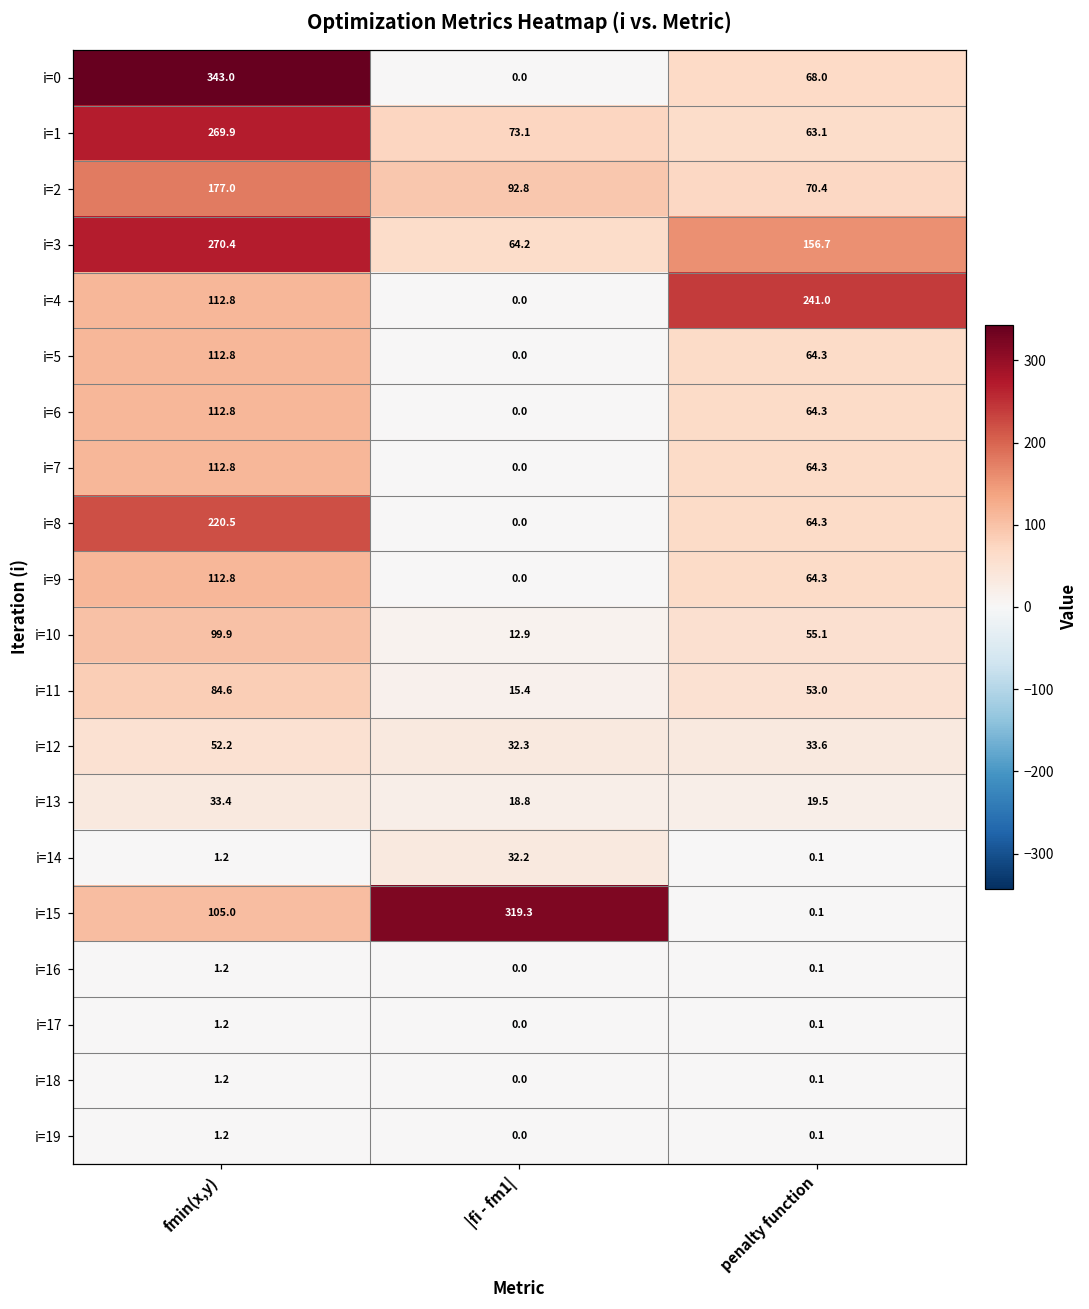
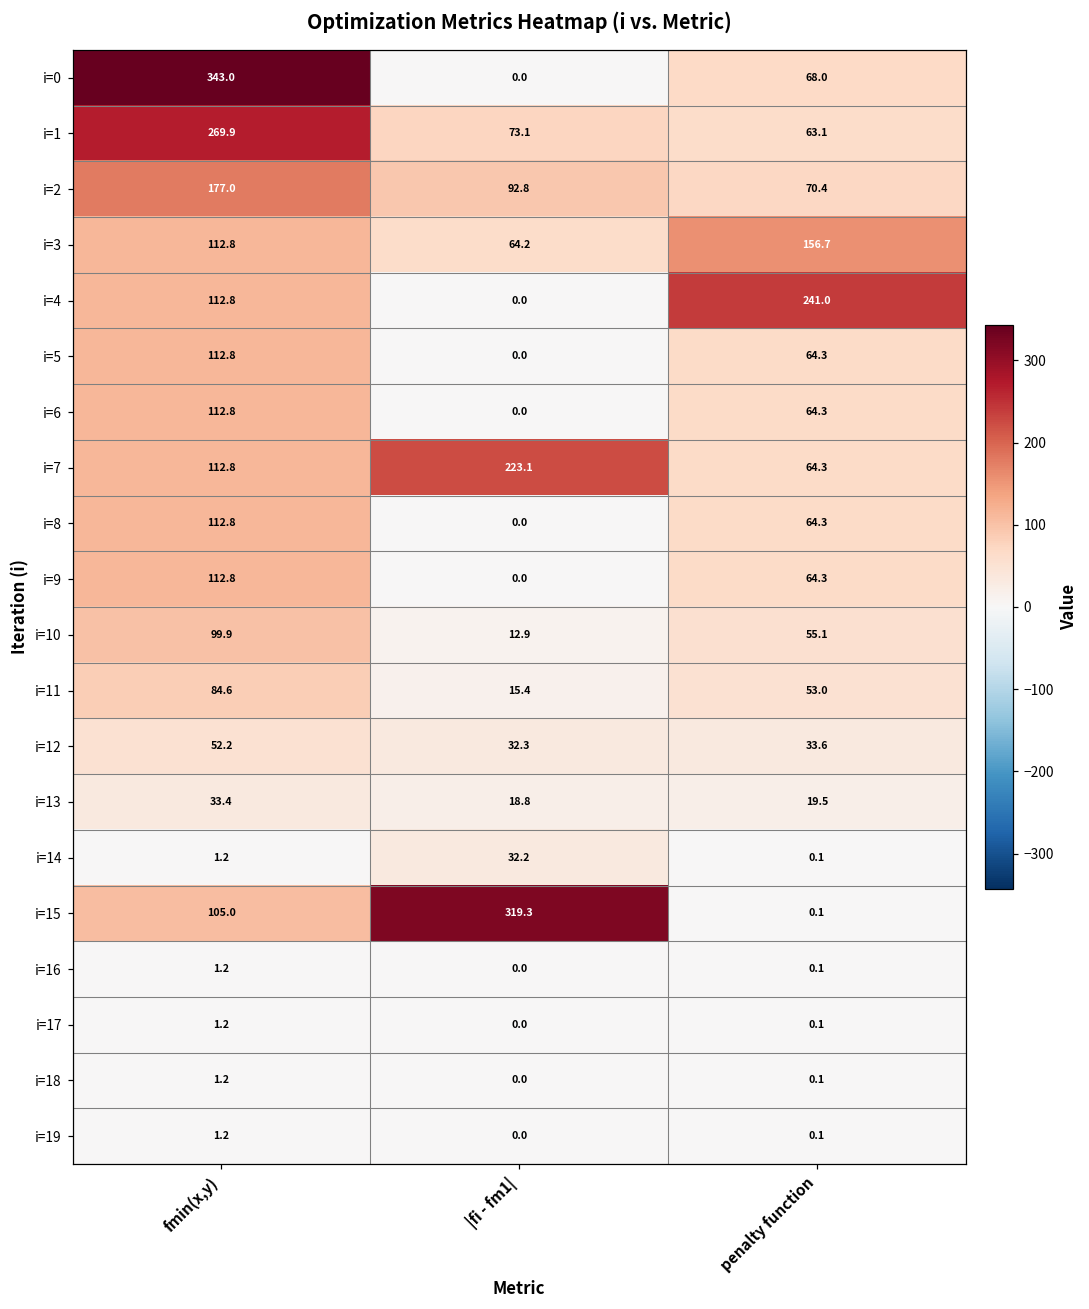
  {
    "i=0": {
      "fmin(x,y)": 343.0,
      "|fi - fm1|": 0.0,
      "penalty function": 68.0
    },
    "i=1": {
      "fmin(x,y)": 269.9,
      "|fi - fm1|": 73.1,
      "penalty function": 63.1
    },
    "i=2": {
      "fmin(x,y)": 177.0,
      "|fi - fm1|": 92.8,
      "penalty function": 70.4
    },
    "i=3": {
-     "fmin(x,y)": 270.4,
+     "fmin(x,y)": 112.8,
      "|fi - fm1|": 64.2,
      "penalty function": 156.7
    },
    "i=4": {
      "fmin(x,y)": 112.8,
      "|fi - fm1|": 0.0,
      "penalty function": 241.0
    },
    "i=5": {
      "fmin(x,y)": 112.8,
      "|fi - fm1|": 0.0,
      "penalty function": 64.3
    },
    "i=6": {
      "fmin(x,y)": 112.8,
      "|fi - fm1|": 0.0,
      "penalty function": 64.3
    },
    "i=7": {
      "fmin(x,y)": 112.8,
-     "|fi - fm1|": 0.0,
+     "|fi - fm1|": 223.1,
      "penalty function": 64.3
    },
    "i=8": {
-     "fmin(x,y)": 220.5,
+     "fmin(x,y)": 112.8,
      "|fi - fm1|": 0.0,
      "penalty function": 64.3
    },
    "i=9": {
      "fmin(x,y)": 112.8,
      "|fi - fm1|": 0.0,
      "penalty function": 64.3
    },
    "i=10": {
      "fmin(x,y)": 99.9,
      "|fi - fm1|": 12.9,
      "penalty function": 55.1
    },
    "i=11": {
      "fmin(x,y)": 84.6,
      "|fi - fm1|": 15.4,
      "penalty function": 53.0
    },
    "i=12": {
      "fmin(x,y)": 52.2,
      "|fi - fm1|": 32.3,
      "penalty function": 33.6
    },
    "i=13": {
      "fmin(x,y)": 33.4,
      "|fi - fm1|": 18.8,
      "penalty function": 19.5
    },
    "i=14": {
      "fmin(x,y)": 1.2,
      "|fi - fm1|": 32.2,
      "penalty function": 0.1
    },
    "i=15": {
      "fmin(x,y)": 105.0,
      "|fi - fm1|": 319.3,
      "penalty function": 0.1
    },
    "i=16": {
      "fmin(x,y)": 1.2,
      "|fi - fm1|": 0.0,
      "penalty function": 0.1
    },
    "i=17": {
      "fmin(x,y)": 1.2,
      "|fi - fm1|": 0.0,
      "penalty function": 0.1
    },
    "i=18": {
      "fmin(x,y)": 1.2,
      "|fi - fm1|": 0.0,
      "penalty function": 0.1
    },
    "i=19": {
      "fmin(x,y)": 1.2,
      "|fi - fm1|": 0.0,
      "penalty function": 0.1
    }
  }
